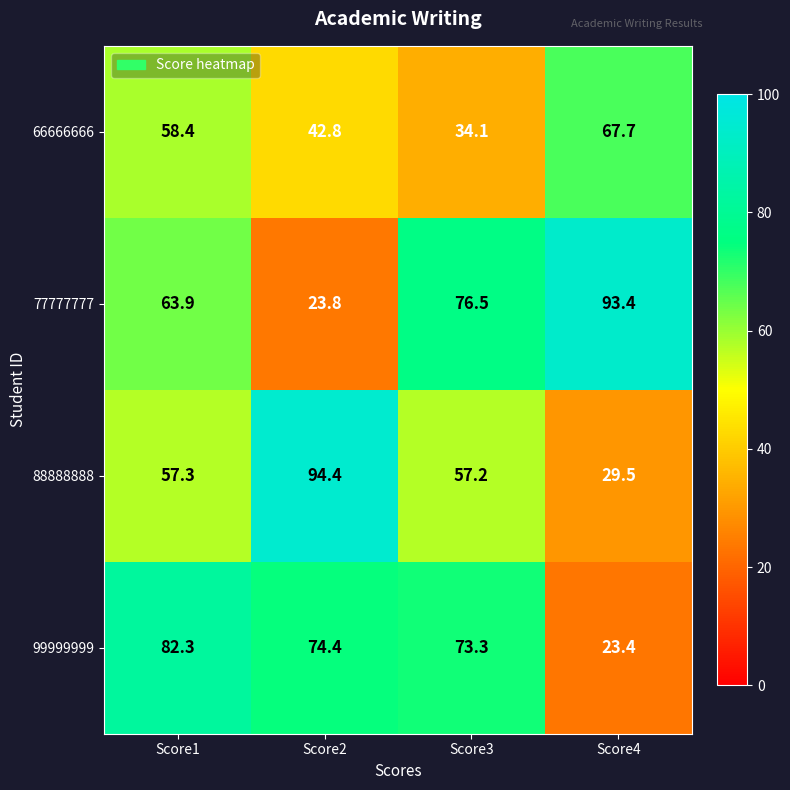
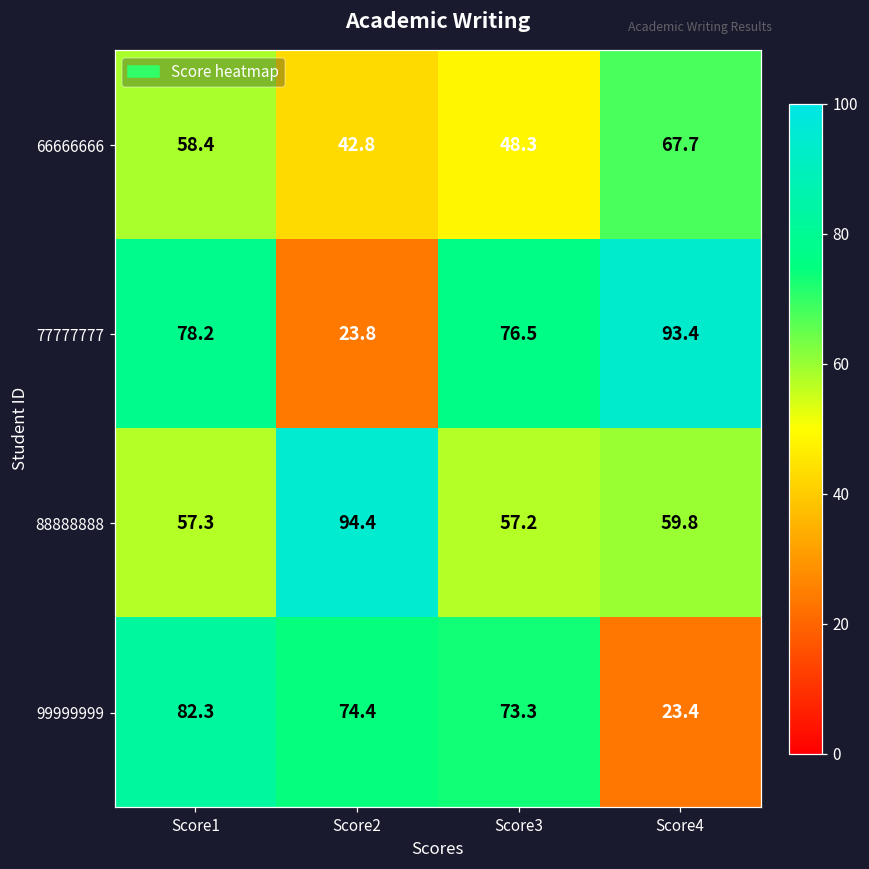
  {
    "66666666": {
      "Score1": 58.4,
      "Score2": 42.8,
-     "Score3": 34.1,
+     "Score3": 48.3,
      "Score4": 67.7
    },
    "77777777": {
-     "Score1": 63.9,
+     "Score1": 78.2,
      "Score2": 23.8,
      "Score3": 76.5,
      "Score4": 93.4
    },
    "88888888": {
      "Score1": 57.3,
      "Score2": 94.4,
      "Score3": 57.2,
-     "Score4": 29.5
+     "Score4": 59.8
    },
    "99999999": {
      "Score1": 82.3,
      "Score2": 74.4,
      "Score3": 73.3,
      "Score4": 23.4
    }
  }
